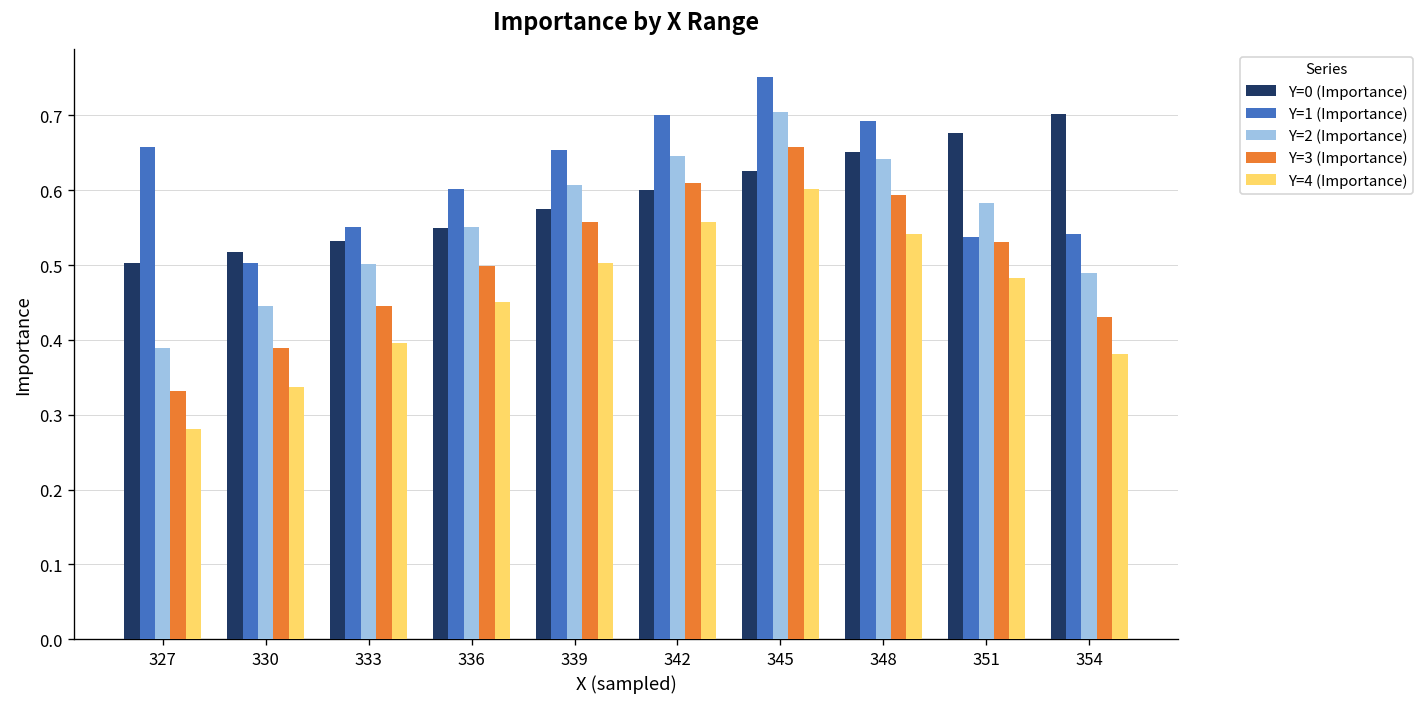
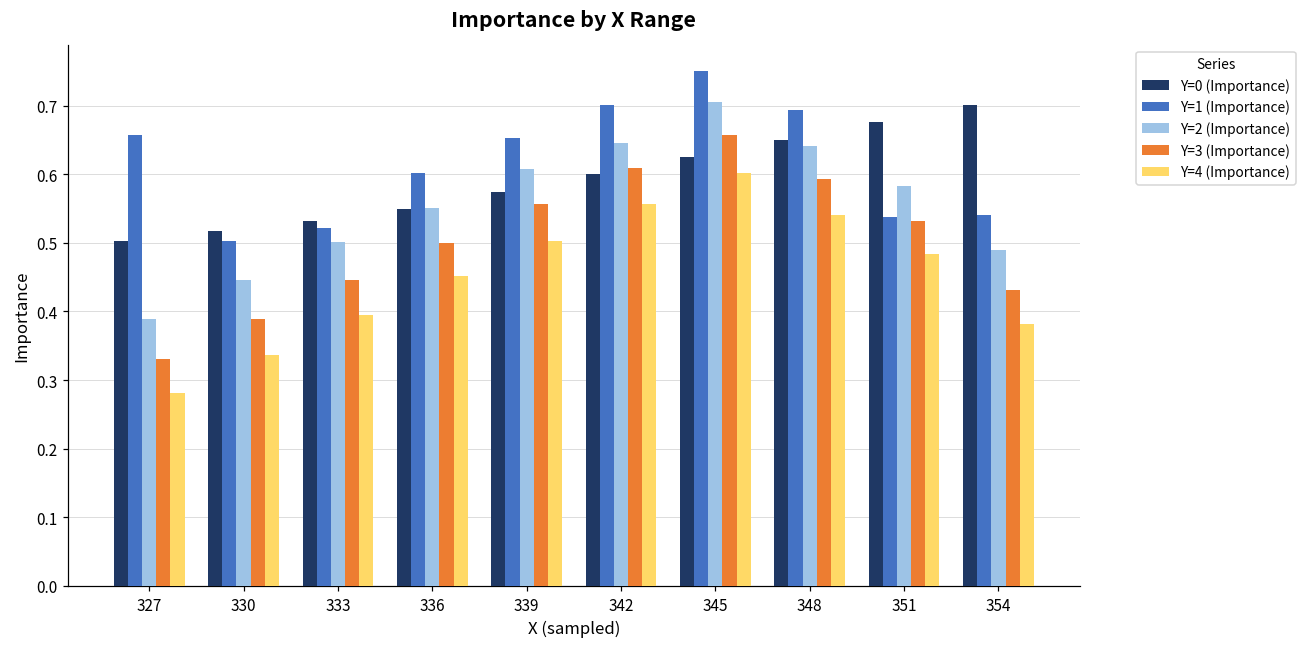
  {
    "Y=0 (Importance)": {
      "327": 0.50,
      "330": 0.52,
      "333": 0.53,
      "336": 0.55,
      "339": 0.57,
      "342": 0.60,
      "345": 0.63,
      "348": 0.65,
      "351": 0.68,
      "354": 0.70
    },
    "Y=1 (Importance)": {
      "327": 0.66,
      "330": 0.50,
-     "333": 0.55,
+     "333": 0.52,
      "336": 0.60,
      "339": 0.65,
      "342": 0.70,
      "345": 0.75,
      "348": 0.69,
      "351": 0.54,
      "354": 0.54
    },
    "Y=2 (Importance)": {
      "327": 0.39,
      "330": 0.45,
      "333": 0.50,
      "336": 0.55,
      "339": 0.61,
      "342": 0.65,
      "345": 0.71,
      "348": 0.64,
      "351": 0.58,
      "354": 0.49
    },
    "Y=3 (Importance)": {
      "327": 0.33,
      "330": 0.39,
      "333": 0.45,
      "336": 0.50,
      "339": 0.56,
      "342": 0.61,
      "345": 0.66,
      "348": 0.59,
      "351": 0.53,
      "354": 0.43
    },
    "Y=4 (Importance)": {
      "327": 0.28,
      "330": 0.34,
      "333": 0.40,
      "336": 0.45,
      "339": 0.50,
      "342": 0.56,
      "345": 0.60,
      "348": 0.54,
      "351": 0.48,
      "354": 0.38
    }
  }
